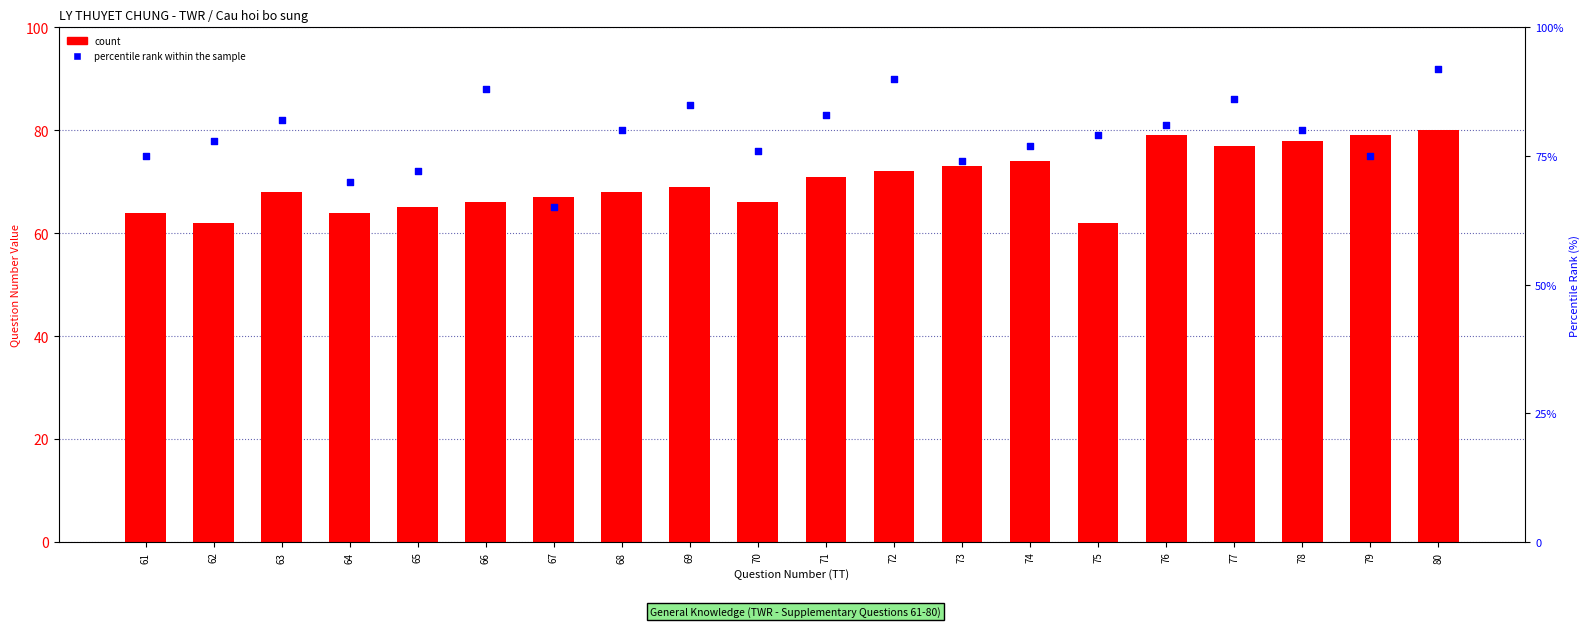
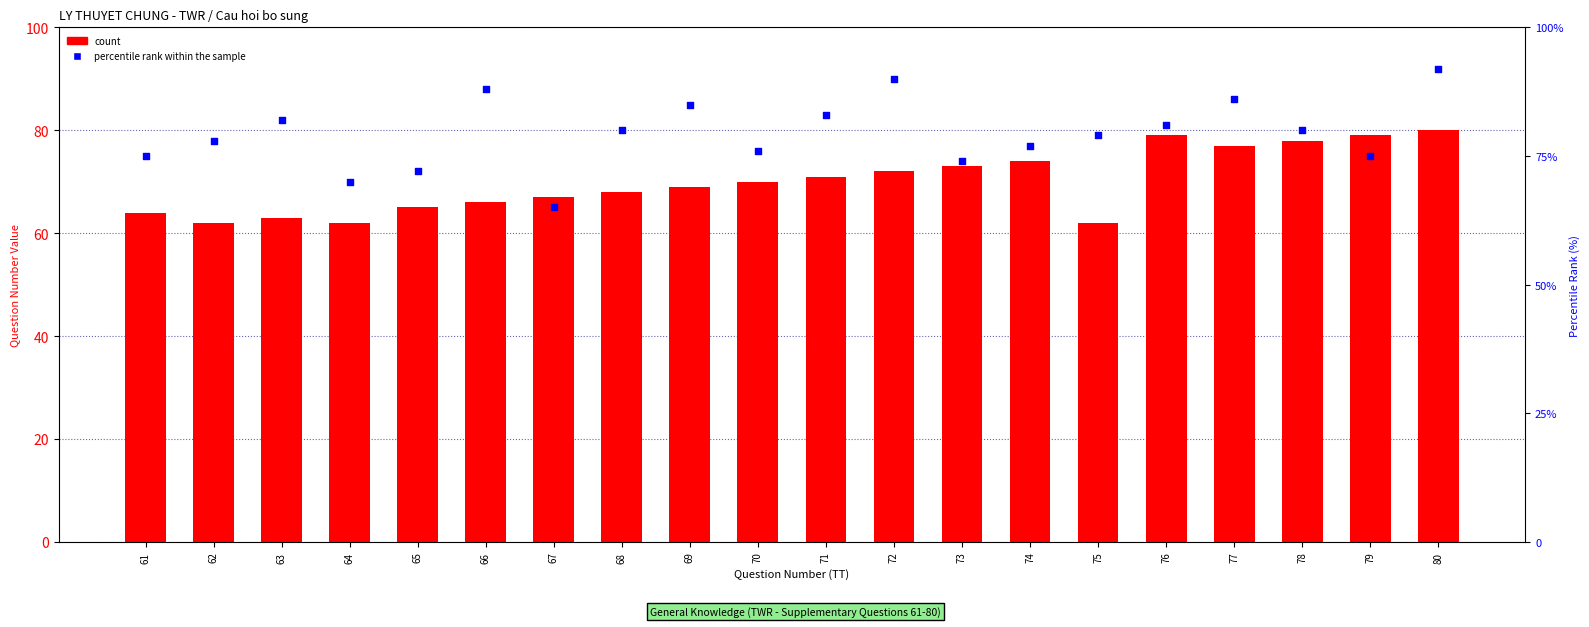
  {
    "count": {
      "61": 64,
      "62": 62,
-     "63": 68,
-     "64": 64,
+     "63": 63,
+     "64": 62,
      "65": 65,
      "66": 66,
      "67": 67,
      "68": 68,
      "69": 69,
-     "70": 66,
+     "70": 70,
      "71": 71,
      "72": 72,
      "73": 73,
      "74": 74,
      "75": 62,
      "76": 79,
      "77": 77,
      "78": 78,
      "79": 79,
      "80": 80
    }
  }
